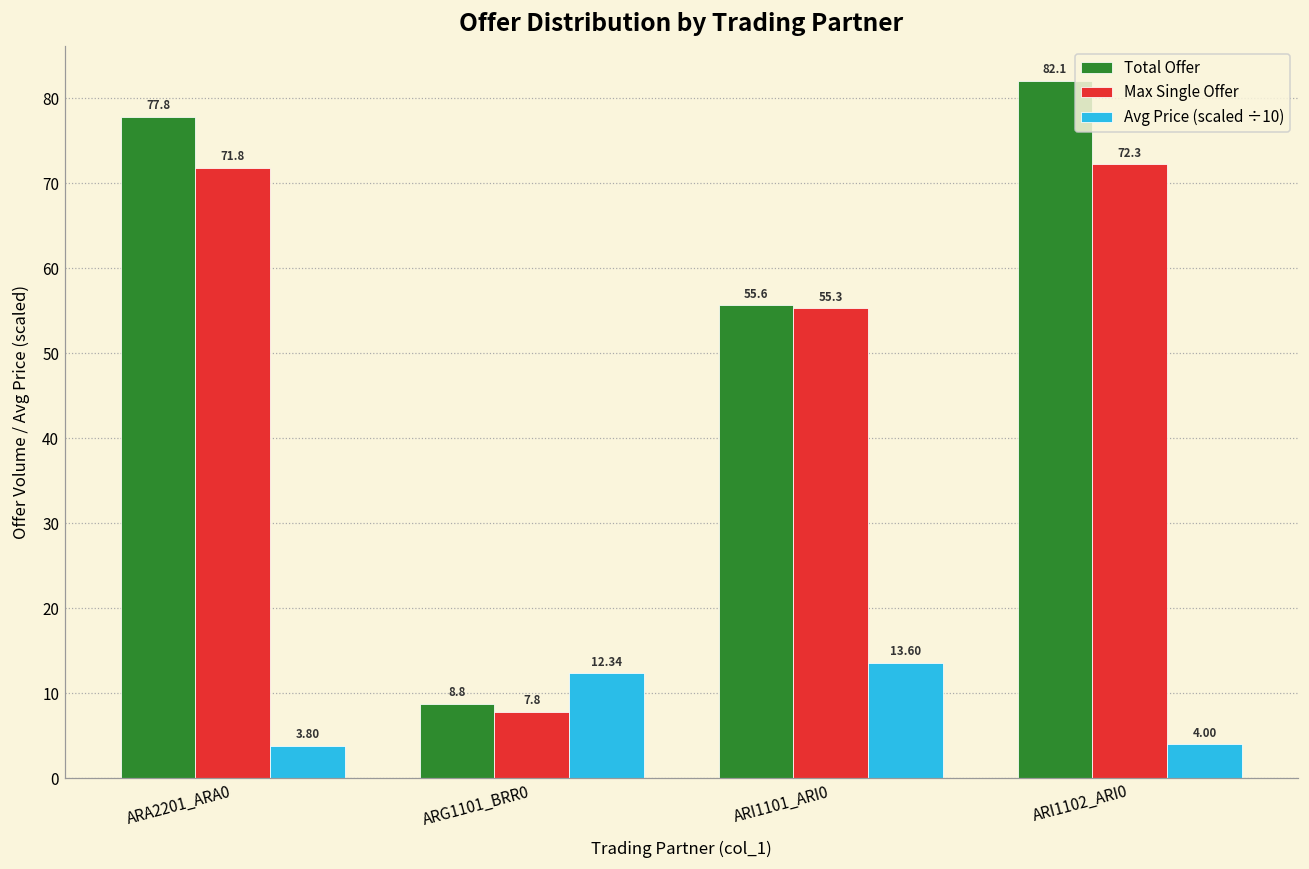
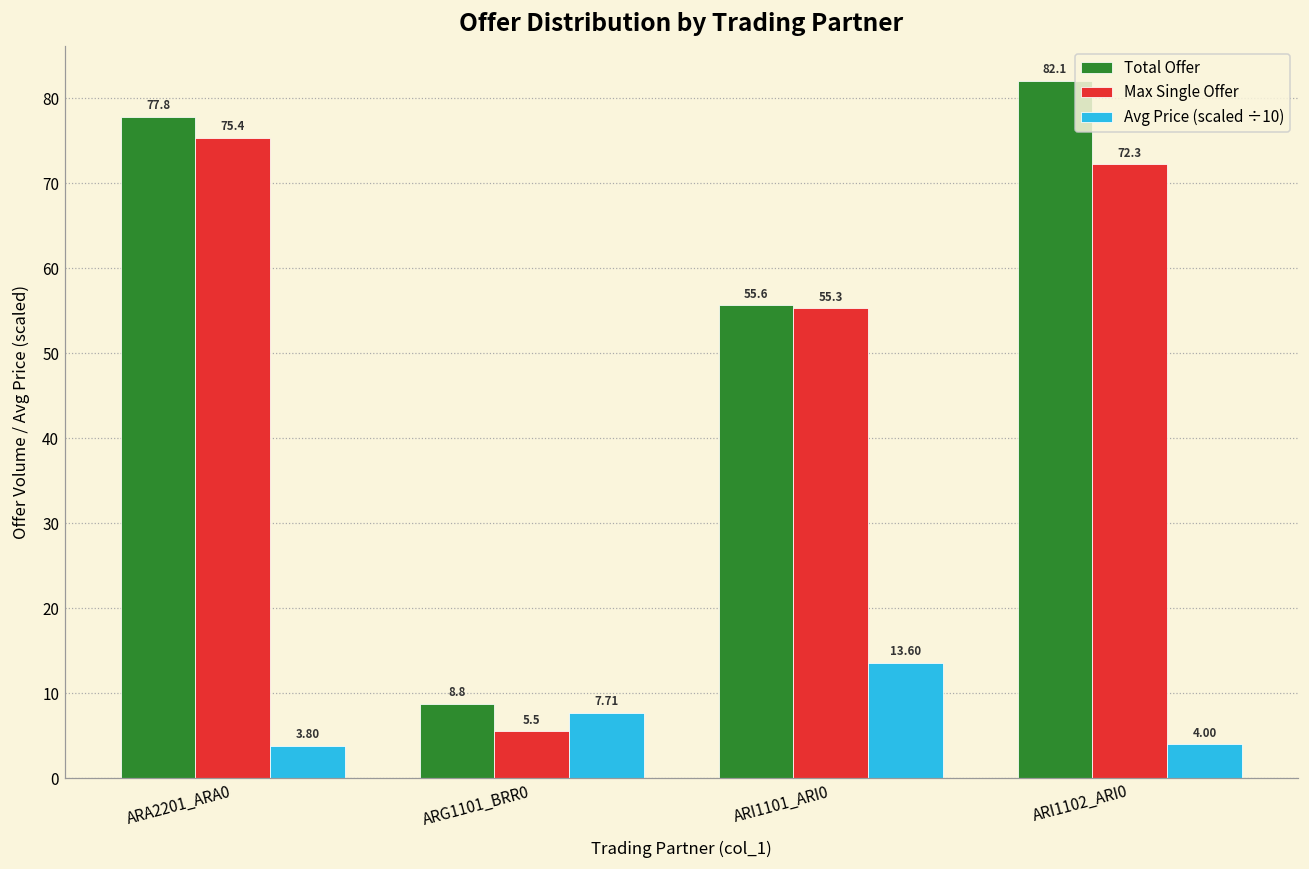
  {
    "Total Offer": {
      "ARA2201_ARA0": 77.8,
      "ARG1101_BRR0": 8.8,
      "ARI1101_ARI0": 55.6,
      "ARI1102_ARI0": 82.1
    },
    "Max Single Offer": {
-     "ARA2201_ARA0": 71.8,
-     "ARG1101_BRR0": 7.8,
+     "ARA2201_ARA0": 75.4,
+     "ARG1101_BRR0": 5.5,
      "ARI1101_ARI0": 55.3,
      "ARI1102_ARI0": 72.3
    },
    "Avg Price (scaled ÷10)": {
      "ARA2201_ARA0": 3.80,
-     "ARG1101_BRR0": 12.34,
+     "ARG1101_BRR0": 7.71,
      "ARI1101_ARI0": 13.60,
      "ARI1102_ARI0": 4.00
    }
  }
